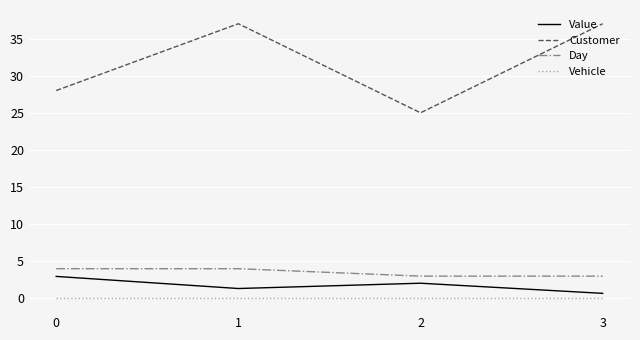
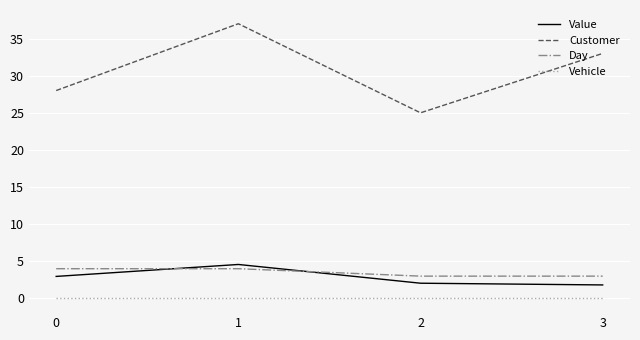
  {
    "Value": {
      "0": 3,
-     "1": 1,
+     "1": 5,
      "2": 2,
-     "3": 1
+     "3": 2
    },
    "Customer": {
      "0": 28,
      "1": 37,
      "2": 25,
-     "3": 37
+     "3": 33
    }
  }
